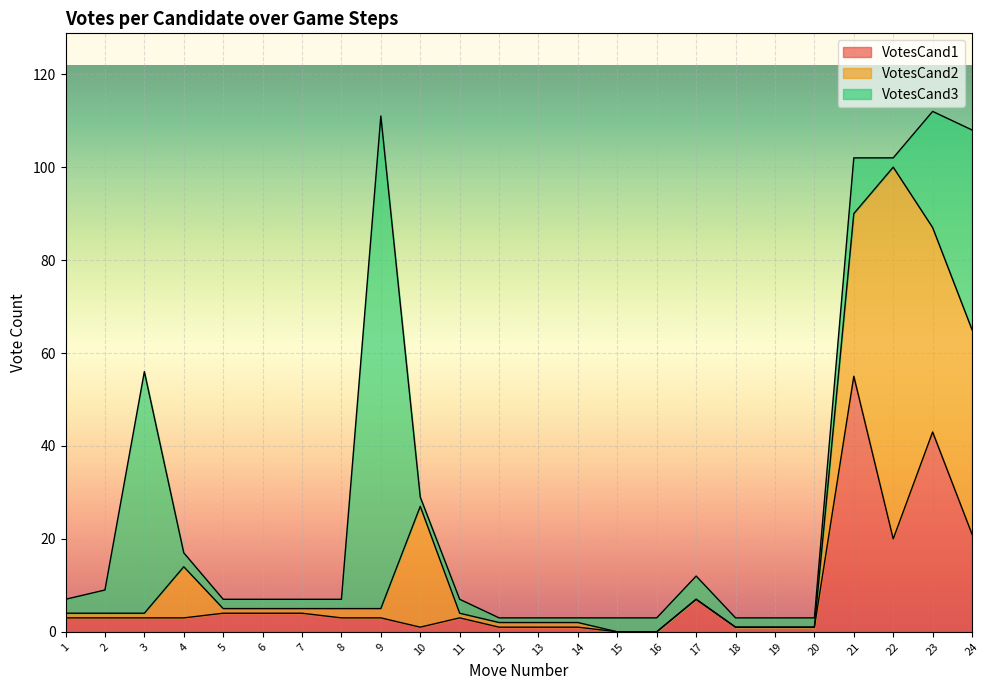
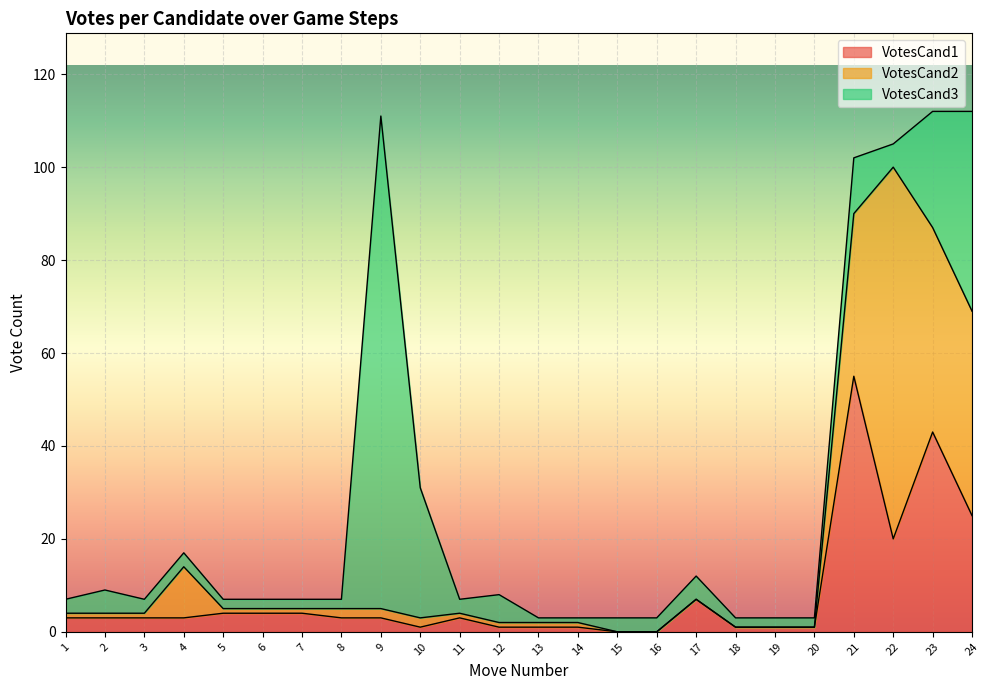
  {
    "VotesCand1": {
      "1": 3,
      "2": 3,
      "3": 3,
      "4": 3,
      "5": 4,
      "6": 4,
      "7": 4,
      "8": 3,
      "9": 3,
      "10": 1,
      "11": 3,
      "12": 1,
      "13": 1,
      "14": 1,
      "21": 55,
      "22": 20,
      "23": 43,
-     "24": 21
+     "24": 25
    },
    "VotesCand2": {
      "1": 1,
      "2": 1,
      "3": 1,
      "4": 11,
      "5": 1,
      "6": 1,
      "7": 1,
      "8": 2,
      "9": 2,
-     "10": 26,
+     "10": 2,
      "11": 1,
      "12": 1,
      "13": 1,
      "14": 1,
      "21": 35,
      "22": 80,
      "23": 44,
      "24": 44
    },
    "VotesCand3": {
      "1": 3,
      "2": 5,
-     "3": 52,
+     "3": 3,
      "4": 3,
      "5": 2,
      "6": 2,
      "7": 2,
      "8": 2,
      "9": 106,
-     "10": 2,
+     "10": 28,
      "11": 3,
-     "12": 1,
+     "12": 6,
      "13": 1,
      "14": 1,
      "15": 3,
      "16": 3,
      "17": 5,
      "18": 2,
      "19": 2,
      "20": 2,
      "21": 12,
-     "22": 2,
+     "22": 5,
      "23": 25,
      "24": 43
    }
  }
